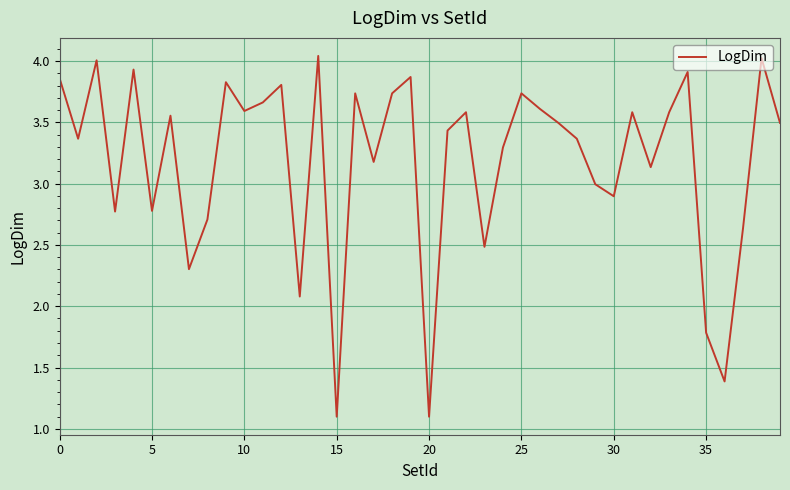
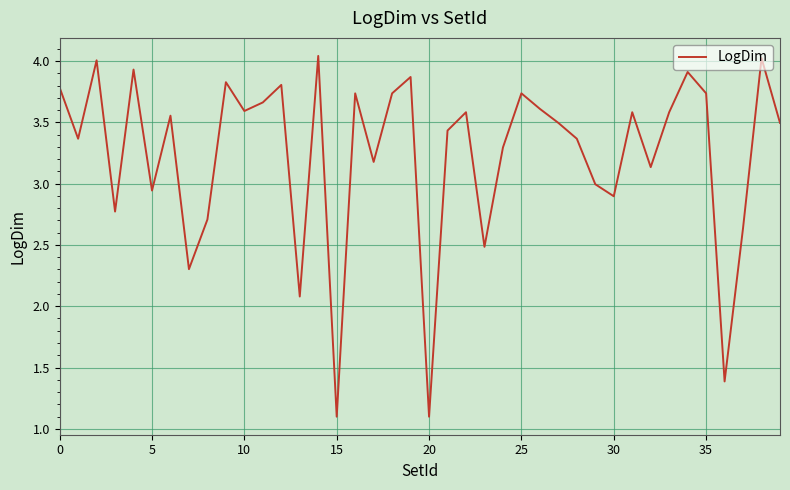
  {
-   "0": 3.86,
-   "5": 2.78,
+   "0": 3.78,
+   "5": 2.94,
    "10": 3.59,
    "15": 1.10,
    "20": 1.10,
    "25": 3.74,
    "30": 2.90,
-   "35": 1.78
+   "35": 3.74
  }
